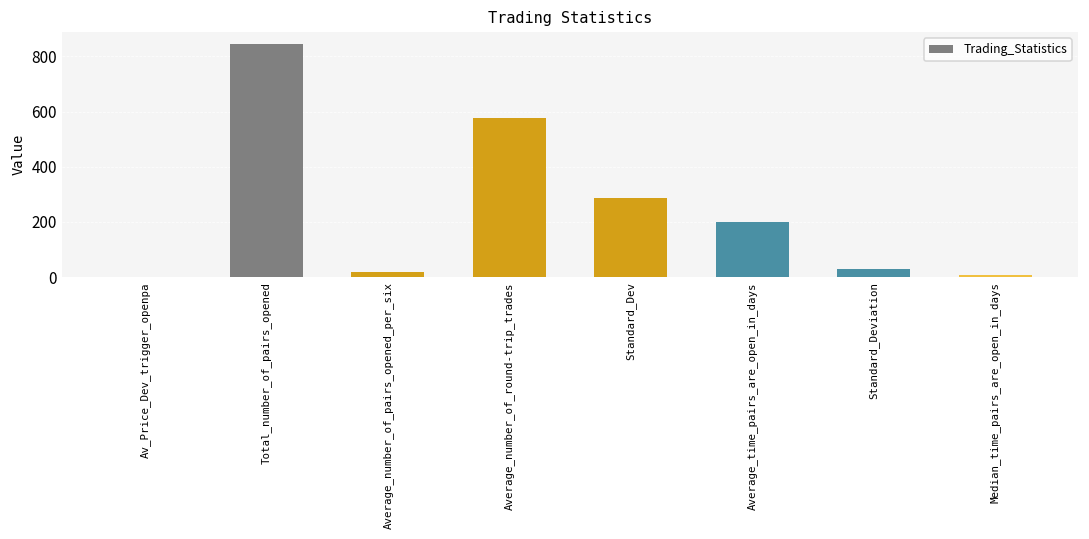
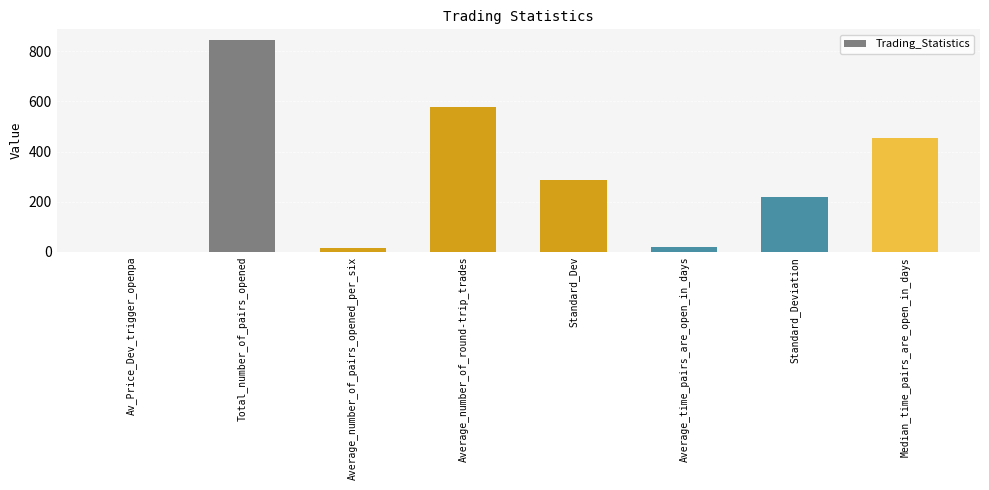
  {
    "Total_number_of_pairs_opened": 850,
    "Average_number_of_pairs_opened_per_six": 20,
    "Average_number_of_round-trip_trades": 580,
    "Standard_Dev": 290,
-   "Average_time_pairs_are_open_in_days": 200,
-   "Standard_Deviation": 30,
-   "Median_time_pairs_are_open_in_days": 10
+   "Average_time_pairs_are_open_in_days": 20,
+   "Standard_Deviation": 220,
+   "Median_time_pairs_are_open_in_days": 460
  }
